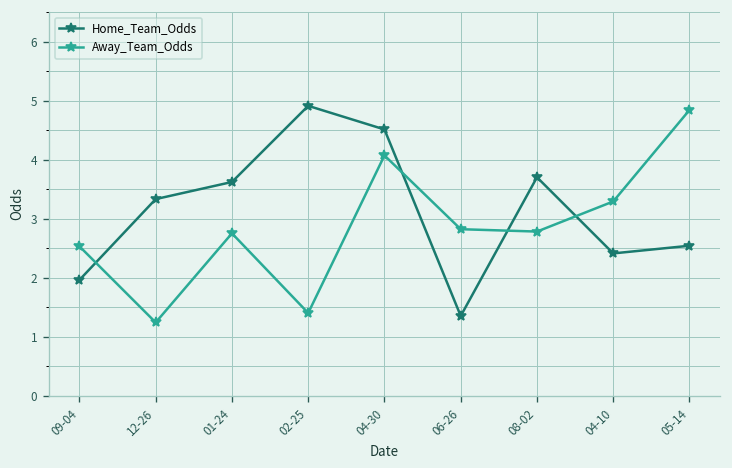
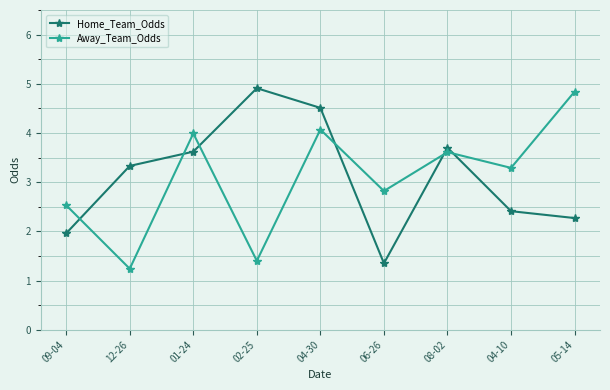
  {
    "Home_Team_Odds": {
      "09-04": 2.0,
      "12-26": 3.3,
      "01-24": 3.6,
      "02-25": 4.9,
      "04-30": 4.5,
      "06-26": 1.4,
      "08-02": 3.7,
      "04-10": 2.4,
-     "05-14": 2.5
+     "05-14": 2.3
    },
    "Away_Team_Odds": {
      "09-04": 2.5,
      "12-26": 1.2,
-     "01-24": 2.8,
+     "01-24": 4.0,
      "02-25": 1.4,
      "04-30": 4.1,
      "06-26": 2.8,
-     "08-02": 2.8,
+     "08-02": 3.6,
      "04-10": 3.3,
      "05-14": 4.8
    }
  }
